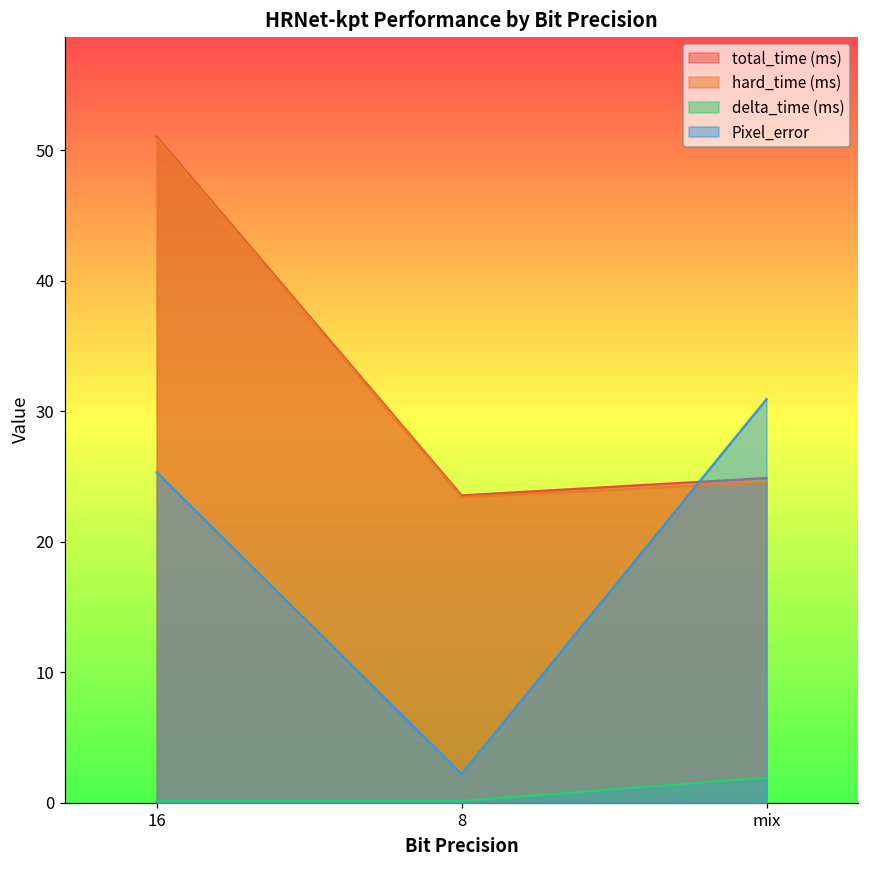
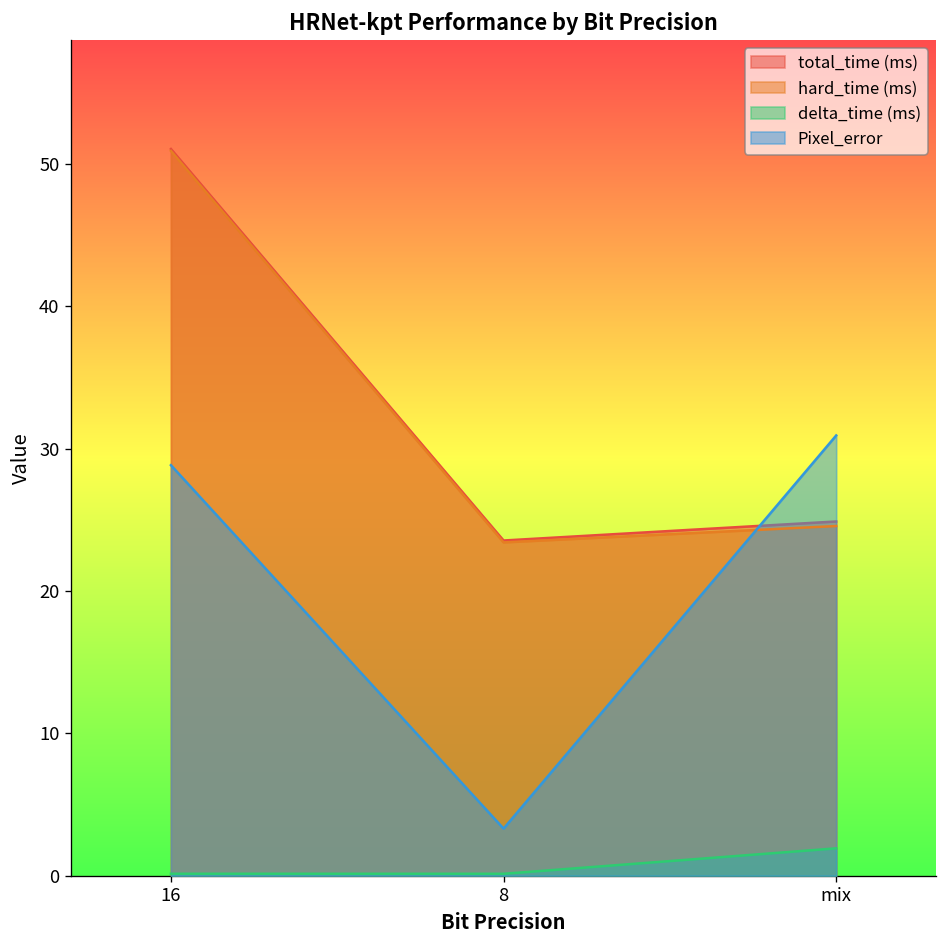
  {
    "delta_time (ms)": {
      "16": 0.1,
      "8": 0.1,
      "mix": 1.9
    },
    "Pixel_error": {
-     "16": 25.3,
-     "8": 2.2,
+     "16": 28.8,
+     "8": 3.3,
      "mix": 30.9
    }
  }
